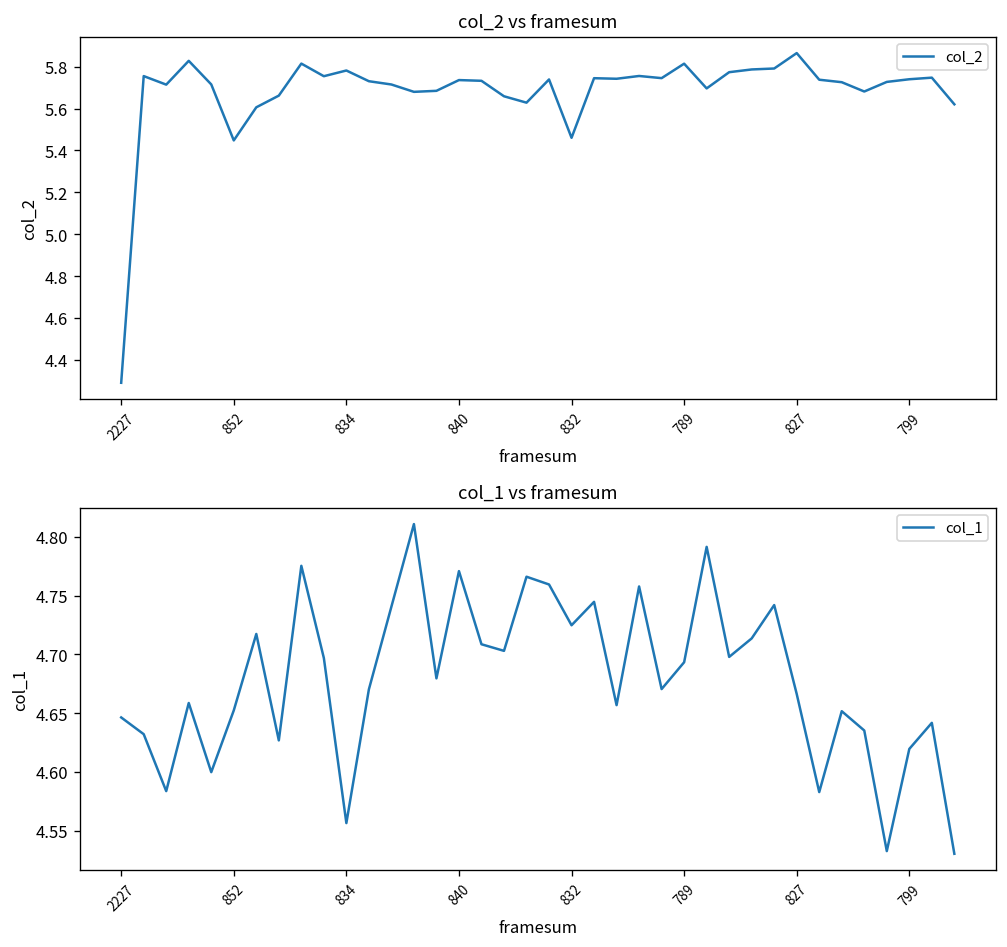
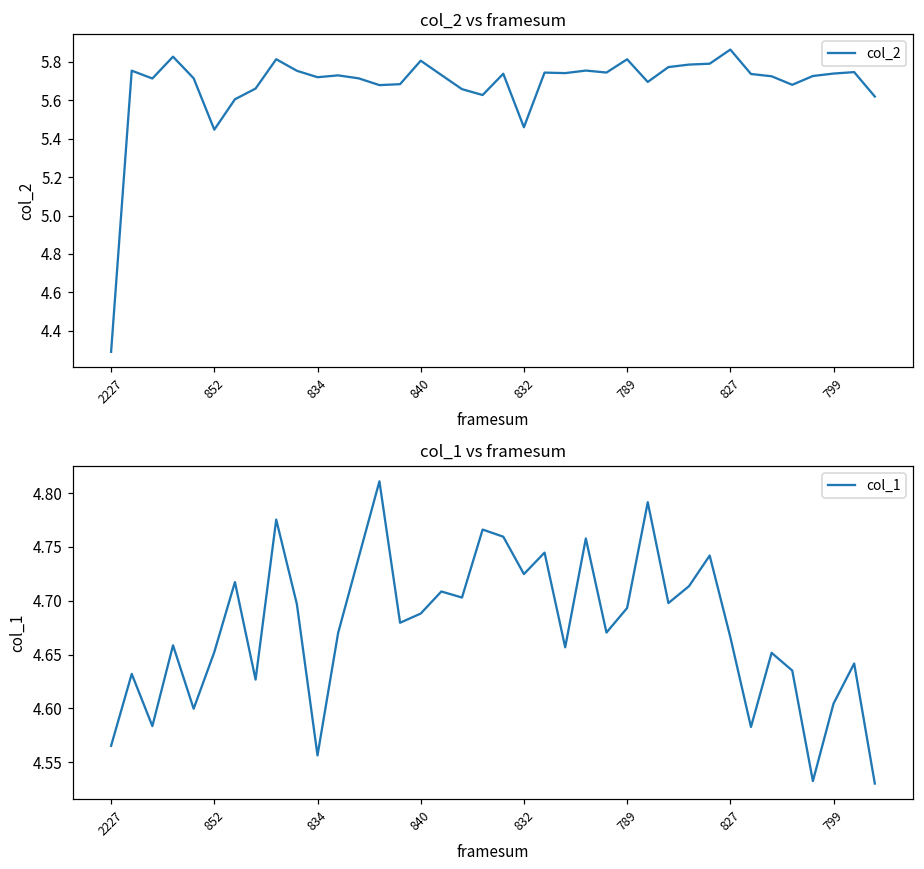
  {
    "col_2 vs framesum": {
      "2227": 4.29,
      "852": 5.45,
-     "834": 5.78,
-     "840": 5.74,
+     "834": 5.72,
+     "840": 5.81,
      "832": 5.46,
      "789": 5.81,
      "827": 5.86,
      "799": 5.74
    },
    "col_1 vs framesum": {
-     "2227": 4.65,
+     "2227": 4.57,
      "852": 4.65,
      "834": 4.56,
-     "840": 4.77,
+     "840": 4.69,
      "832": 4.72,
      "789": 4.69,
      "827": 4.67,
-     "799": 4.62
+     "799": 4.60
    }
  }
